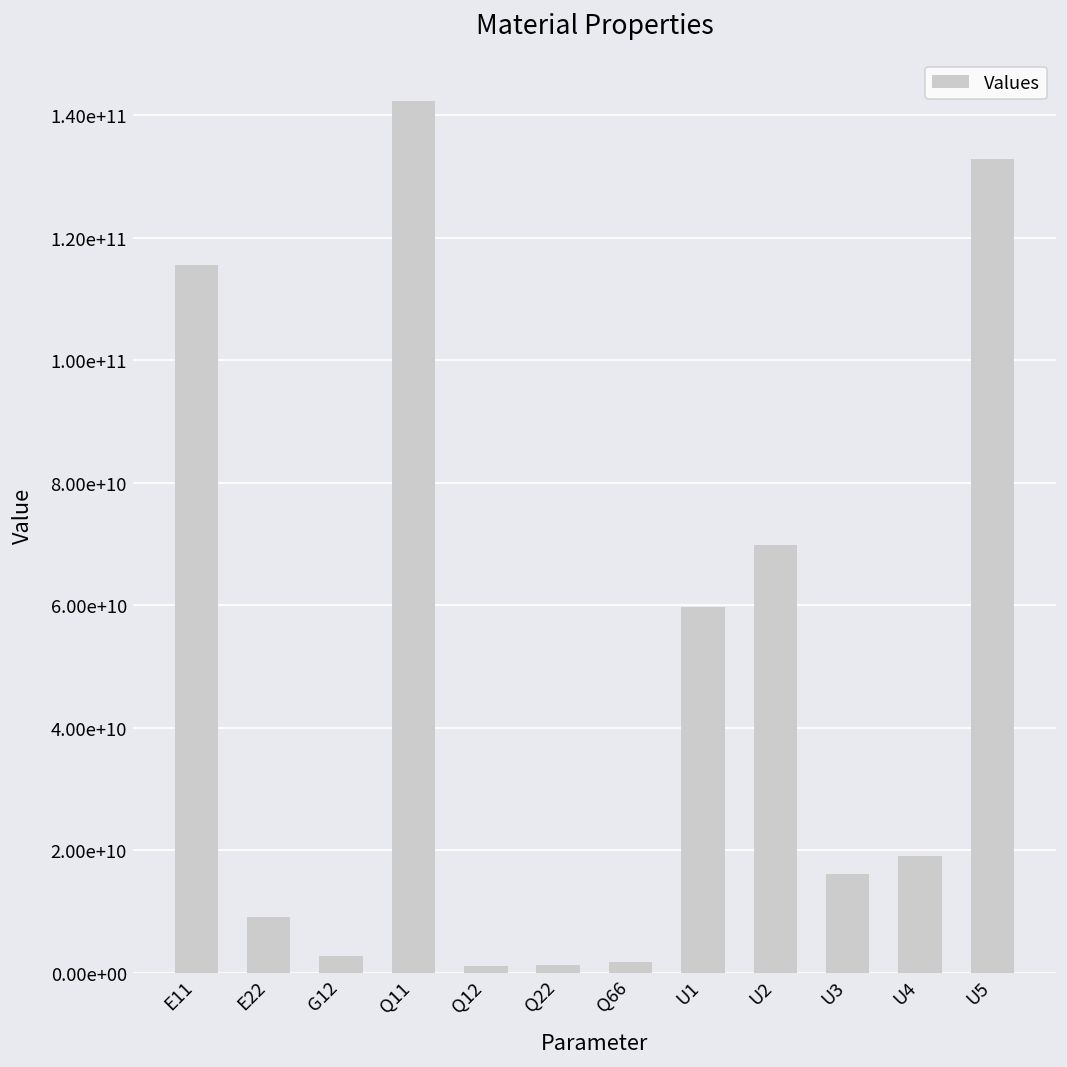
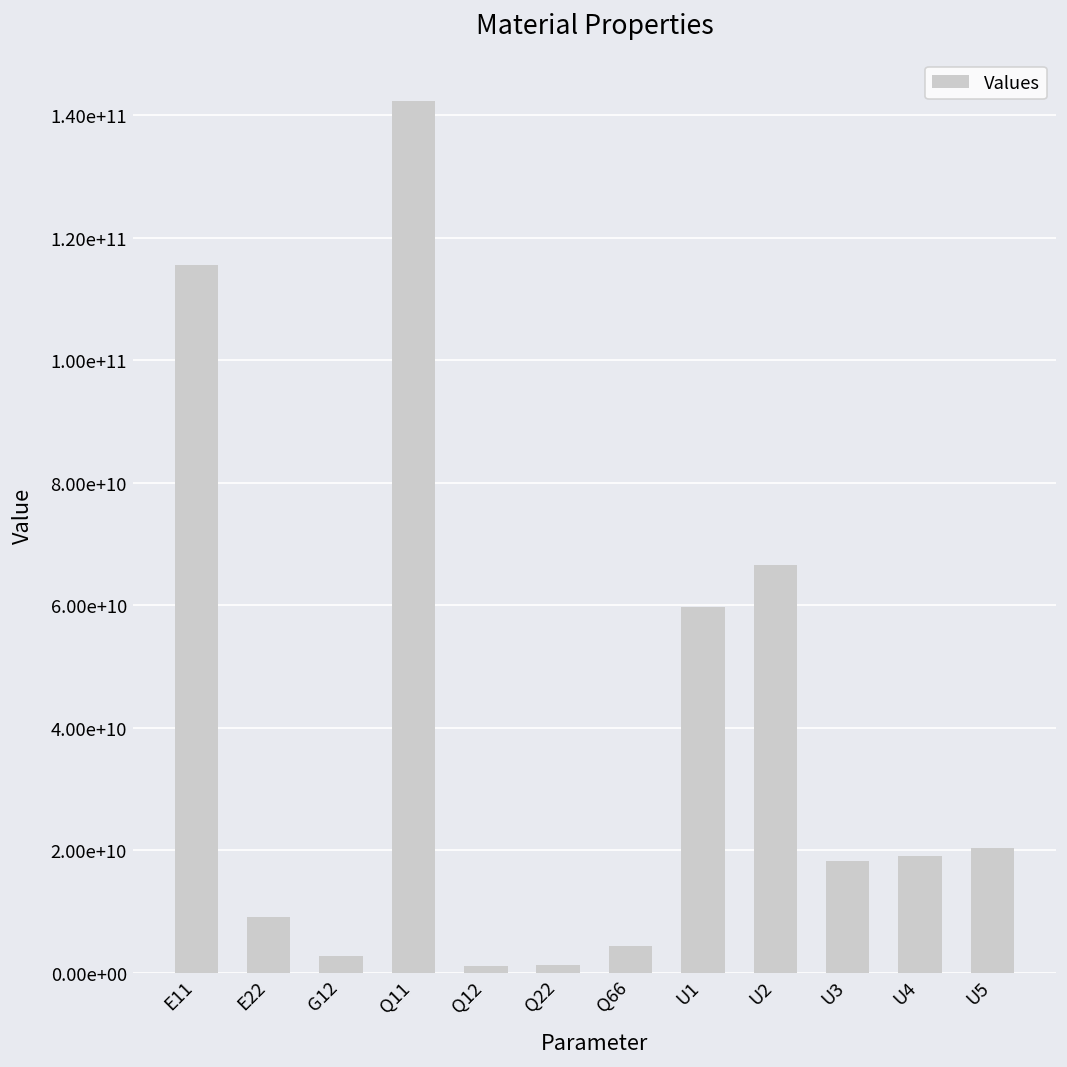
  {
    "E11": 115000000000,
    "E22": 9000000000,
    "G12": 3000000000,
    "Q11": 142000000000,
    "Q12": 1000000000,
    "Q22": 1000000000,
-   "Q66": 2000000000,
+   "Q66": 4000000000,
    "U1": 60000000000,
-   "U2": 70000000000,
-   "U3": 16000000000,
+   "U2": 67000000000,
+   "U3": 18000000000,
    "U4": 19000000000,
-   "U5": 133000000000
+   "U5": 20000000000
  }
